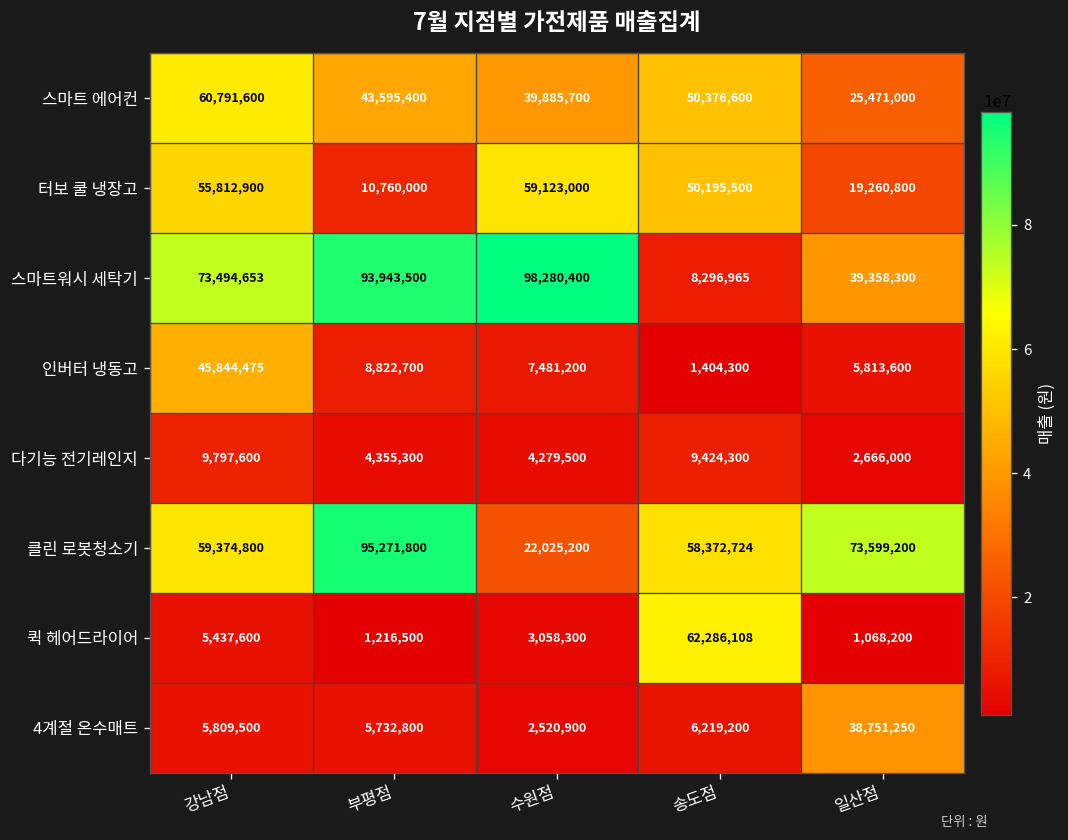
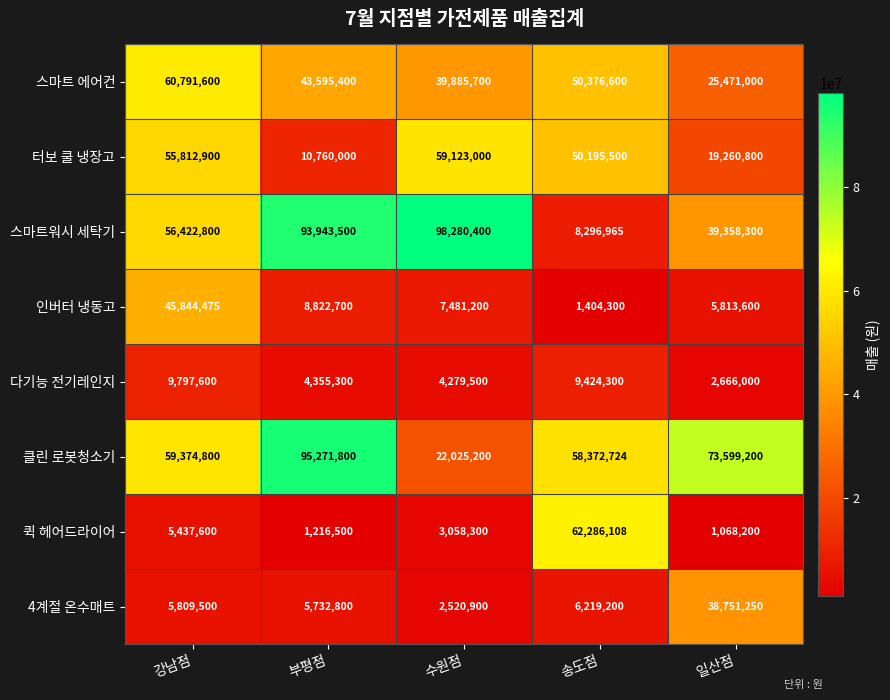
  {
    "스마트 에어컨": {
      "강남점": "60,791,600",
      "부평점": "43,595,400",
      "수원점": "39,885,700",
      "송도점": "50,376,600",
      "일산점": "25,471,000"
    },
    "터보 쿨 냉장고": {
      "강남점": "55,812,900",
      "부평점": "10,760,000",
      "수원점": "59,123,000",
      "송도점": "50,195,500",
      "일산점": "19,260,800"
    },
    "스마트워시 세탁기": {
-     "강남점": "73,494,653",
+     "강남점": "56,422,800",
      "부평점": "93,943,500",
      "수원점": "98,280,400",
      "송도점": "8,296,965",
      "일산점": "39,358,300"
    },
    "인버터 냉동고": {
      "강남점": "45,844,475",
      "부평점": "8,822,700",
      "수원점": "7,481,200",
      "송도점": "1,404,300",
      "일산점": "5,813,600"
    },
    "다기능 전기레인지": {
      "강남점": "9,797,600",
      "부평점": "4,355,300",
      "수원점": "4,279,500",
      "송도점": "9,424,300",
      "일산점": "2,666,000"
    },
    "클린 로봇청소기": {
      "강남점": "59,374,800",
      "부평점": "95,271,800",
      "수원점": "22,025,200",
      "송도점": "58,372,724",
      "일산점": "73,599,200"
    },
    "퀵 헤어드라이어": {
      "강남점": "5,437,600",
      "부평점": "1,216,500",
      "수원점": "3,058,300",
      "송도점": "62,286,108",
      "일산점": "1,068,200"
    },
    "4계절 온수매트": {
      "강남점": "5,809,500",
      "부평점": "5,732,800",
      "수원점": "2,520,900",
      "송도점": "6,219,200",
      "일산점": "38,751,250"
    }
  }
